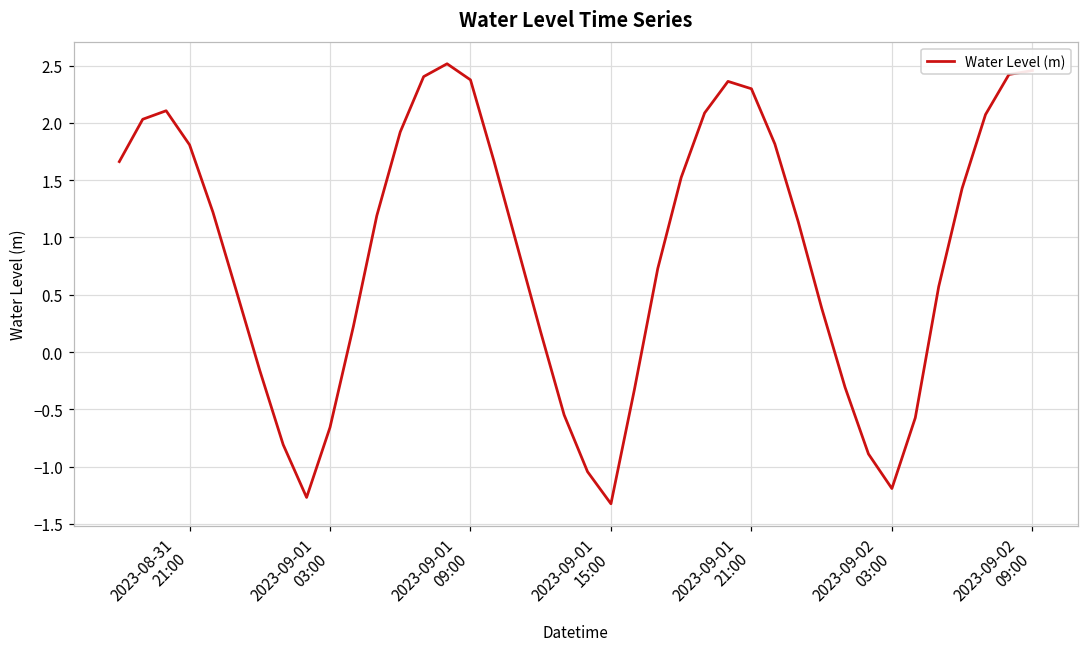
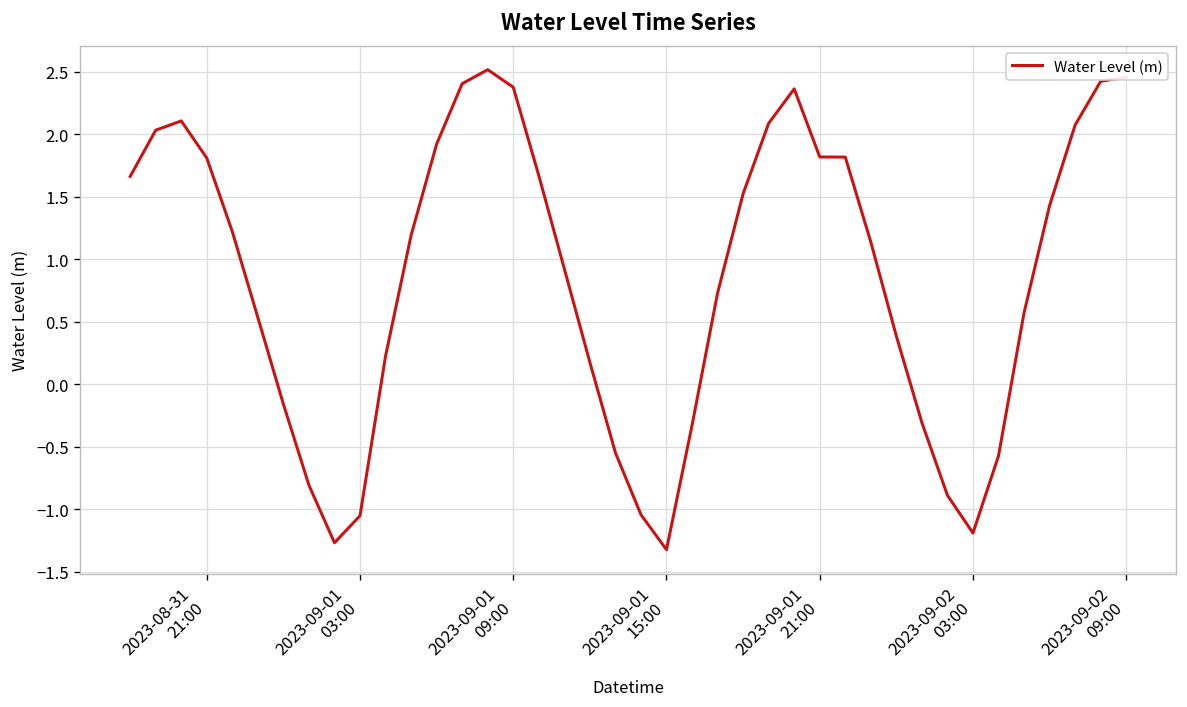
  {
    "2023-08-31 21:00": 1.81,
-   "2023-09-01 03:00": -0.66,
+   "2023-09-01 03:00": -1.05,
    "2023-09-01 09:00": 2.37,
    "2023-09-01 15:00": -1.32,
-   "2023-09-01 21:00": 2.30,
+   "2023-09-01 21:00": 1.82,
    "2023-09-02 03:00": -1.19
  }
